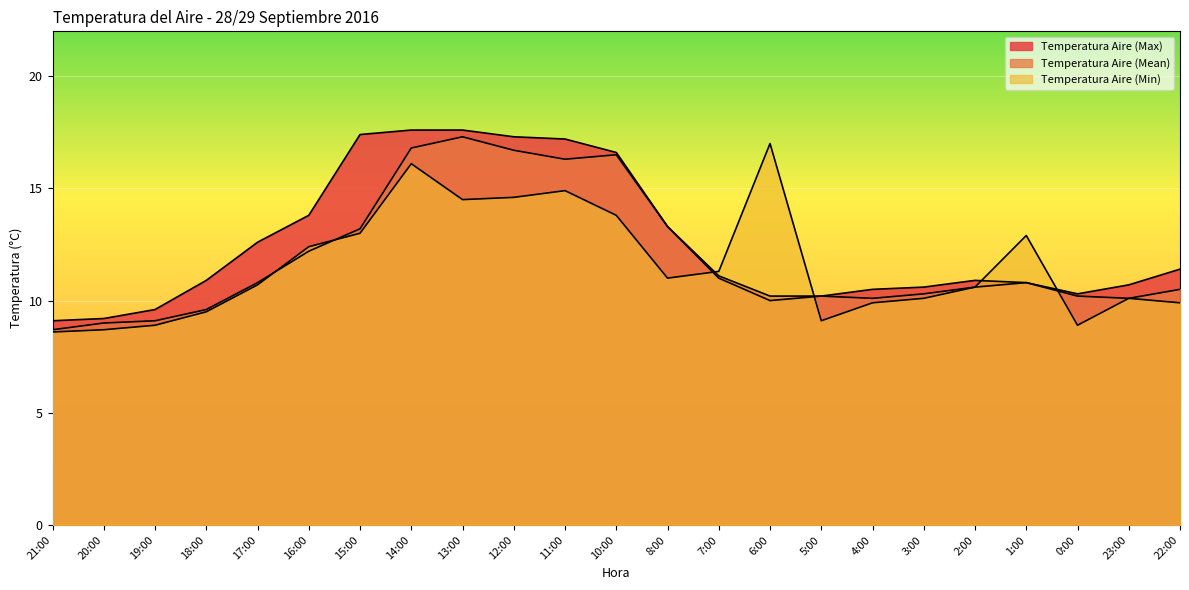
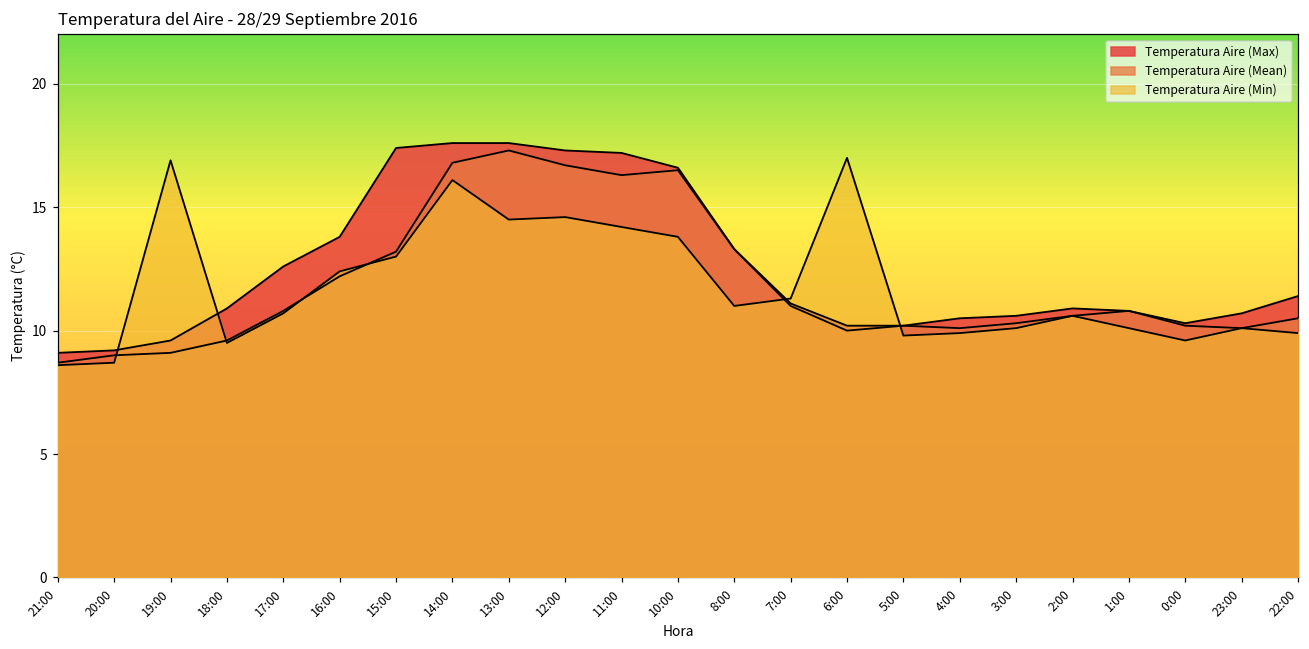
  {
    "Temperatura Aire (Min)": {
      "20:00": 8.7,
-     "19:00": 8.9,
+     "19:00": 16.9,
      "16:00": 12.4,
      "15:00": 13.0,
      "14:00": 16.1,
      "13:00": 14.5,
      "12:00": 14.6,
-     "11:00": 14.9,
+     "11:00": 14.2,
      "10:00": 13.8,
      "8:00": 11.0,
      "7:00": 11.3,
      "6:00": 17.0,
-     "5:00": 9.1,
+     "5:00": 9.8,
      "4:00": 9.9,
      "3:00": 10.1,
-     "1:00": 12.9,
-     "0:00": 8.9,
+     "1:00": 10.1,
+     "0:00": 9.6,
      "22:00": 9.9
    }
  }
